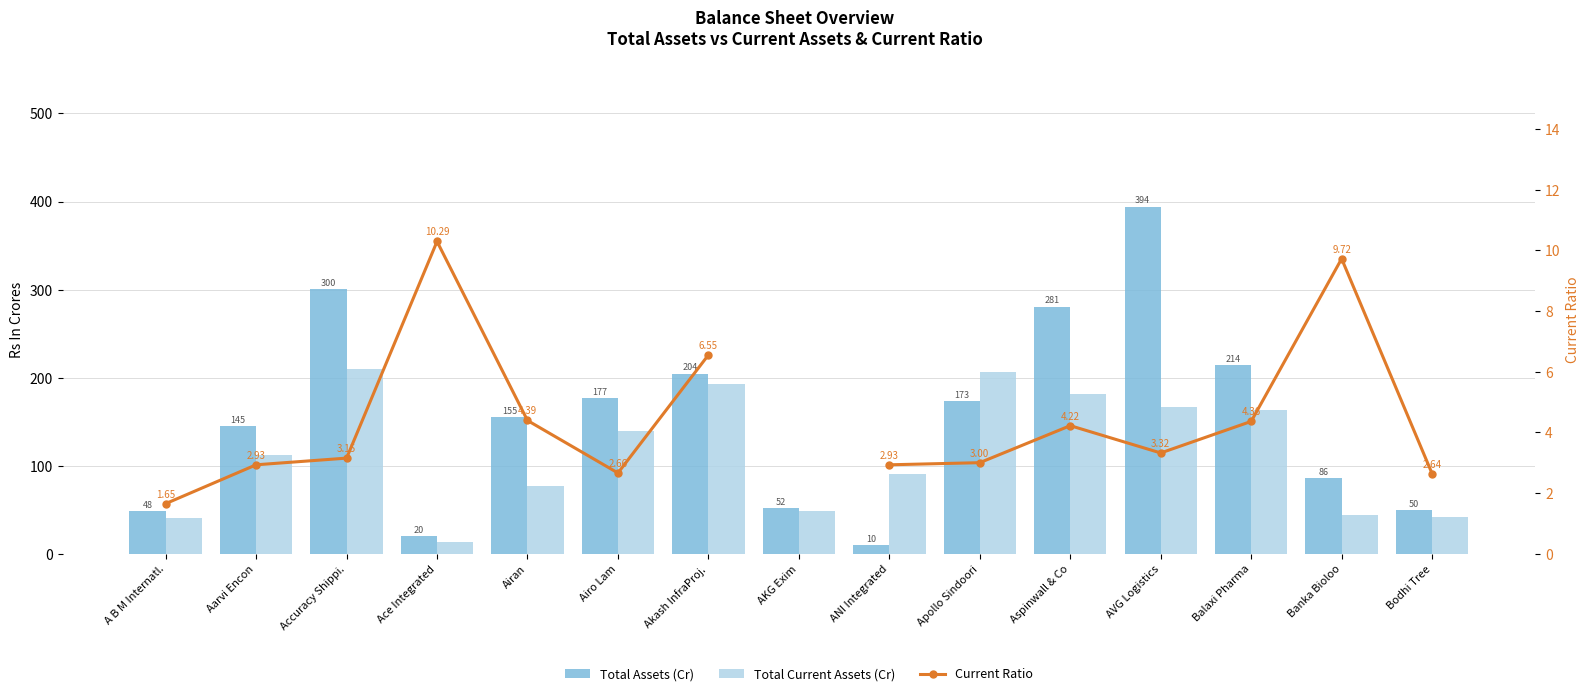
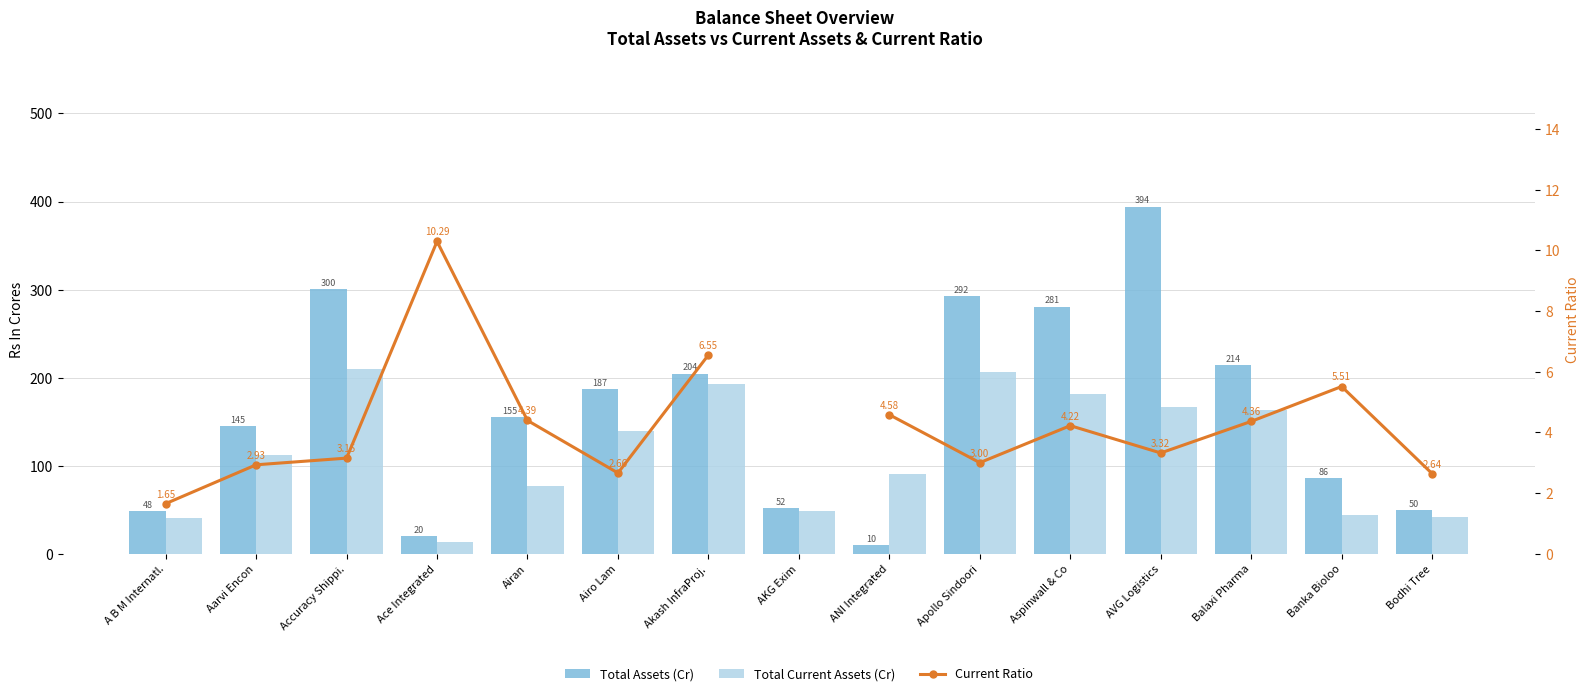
  {
    "Total Assets (Cr)": {
      "A B M Internatl.": 48,
      "Aarvi Encon": 145,
      "Accuracy Shippi.": 300,
      "Ace Integrated": 20,
      "Airan": 155,
-     "Airo Lam": 177,
+     "Airo Lam": 187,
      "Akash InfraProj.": 204,
      "AKG Exim": 52,
      "ANI Integrated": 10,
-     "Apollo Sindoori": 173,
+     "Apollo Sindoori": 292,
      "Aspinwall & Co": 281,
      "AVG Logistics": 394,
      "Balaxi Pharma": 214,
      "Banka Bioloo": 86,
      "Bodhi Tree": 50
    },
    "Current Ratio": {
      "A B M Internatl.": 1.65,
      "Aarvi Encon": 2.93,
      "Accuracy Shippi.": 3.15,
      "Ace Integrated": 10.29,
      "Airan": 4.39,
      "Airo Lam": 2.66,
      "Akash InfraProj.": 6.55,
-     "ANI Integrated": 2.93,
+     "ANI Integrated": 4.58,
      "Apollo Sindoori": 3.00,
      "Aspinwall & Co": 4.22,
      "AVG Logistics": 3.32,
      "Balaxi Pharma": 4.36,
-     "Banka Bioloo": 9.72,
+     "Banka Bioloo": 5.51,
      "Bodhi Tree": 2.64
    }
  }
